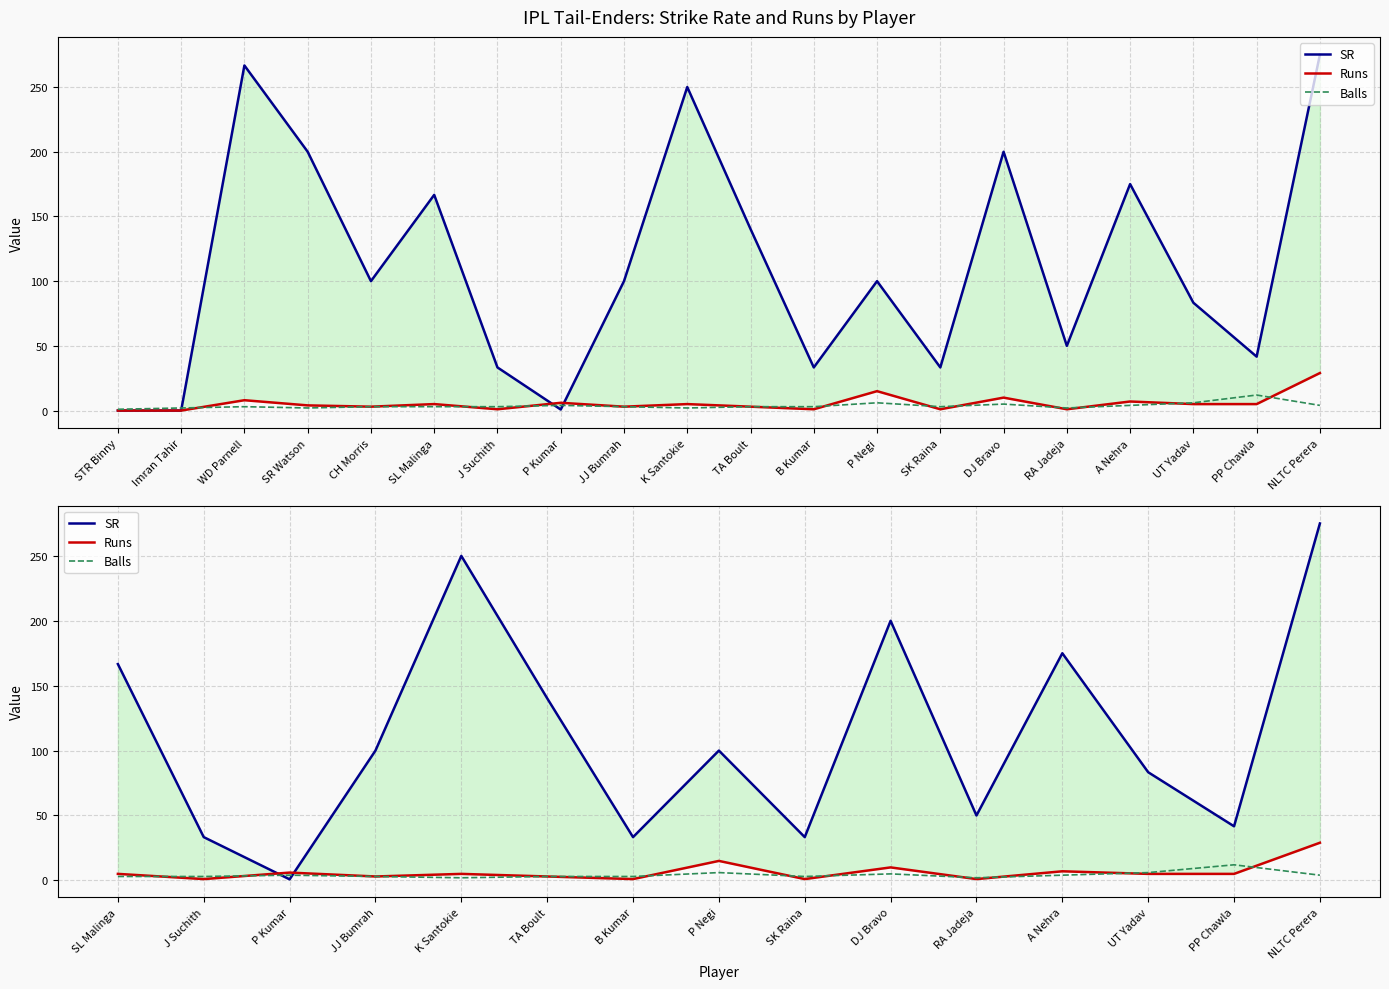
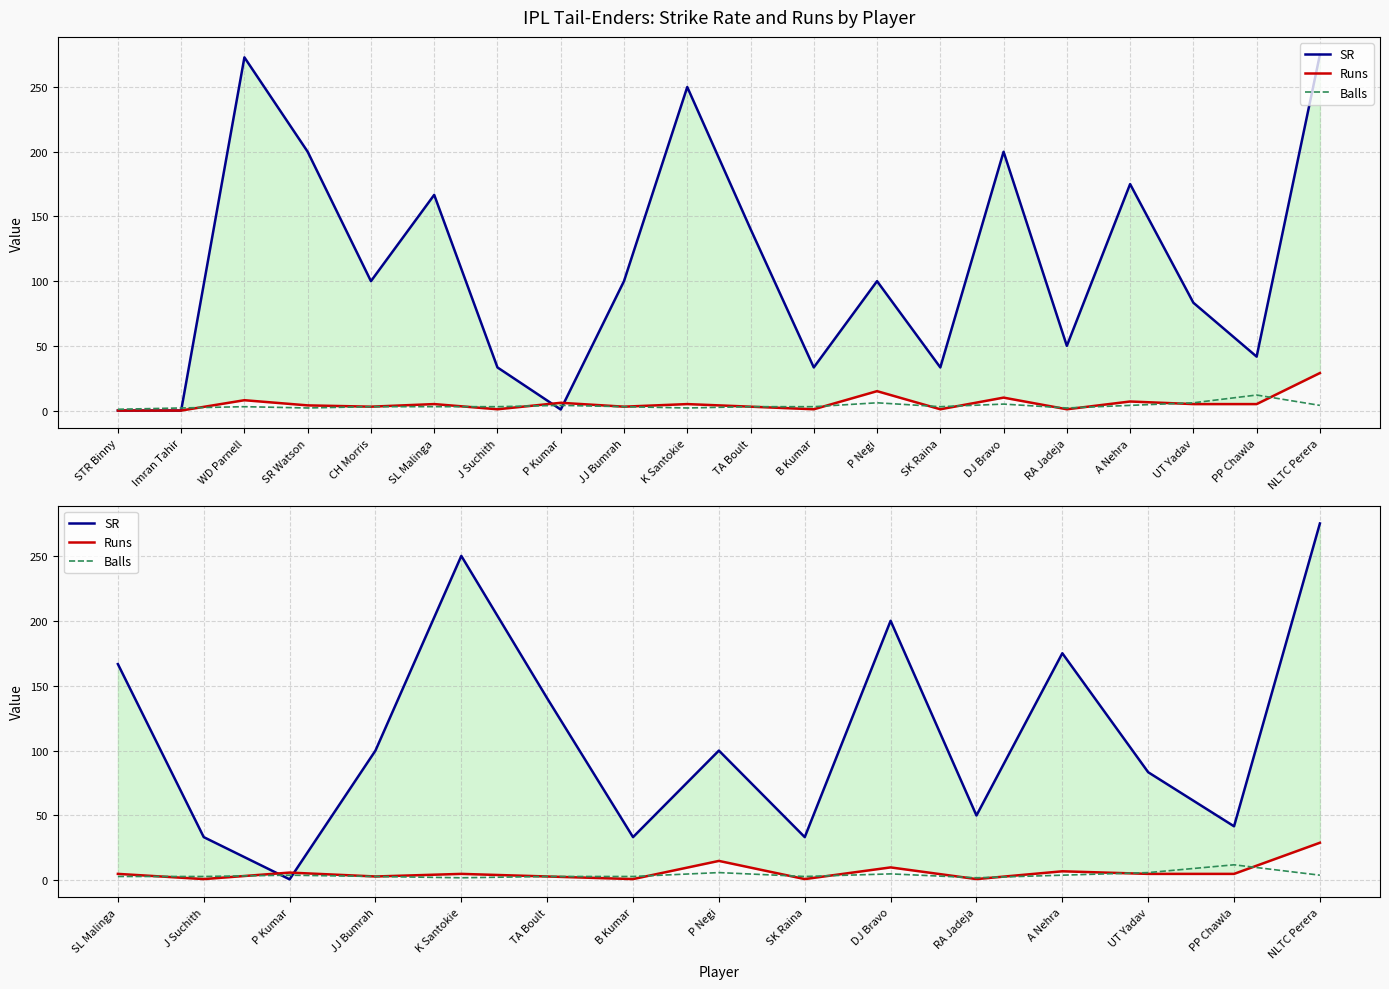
  {
    "IPL Tail-Enders: Strike Rate and Runs by Player": {
      "SR": {
-       "WD Parnell": 267,
+       "WD Parnell": 273,
        "P Kumar": 1
      },
      "Runs": {
        "WD Parnell": 8,
        "SR Watson": 4,
        "SL Malinga": 5,
        "J Suchith": 1,
        "K Santokie": 5,
        "B Kumar": 1,
        "P Negi": 15,
        "SK Raina": 1,
        "DJ Bravo": 10,
        "A Nehra": 7,
        "PP Chawla": 5,
        "NLTC Perera": 29
      },
      "Balls": {
        "Imran Tahir": 2,
        "WD Parnell": 3,
        "SR Watson": 2,
        "SL Malinga": 3,
        "J Suchith": 3,
        "P Kumar": 4,
        "K Santokie": 2,
        "B Kumar": 3,
        "P Negi": 6,
        "SK Raina": 3,
        "DJ Bravo": 5,
        "A Nehra": 4,
        "PP Chawla": 12,
        "NLTC Perera": 4
      }
    }
  }
